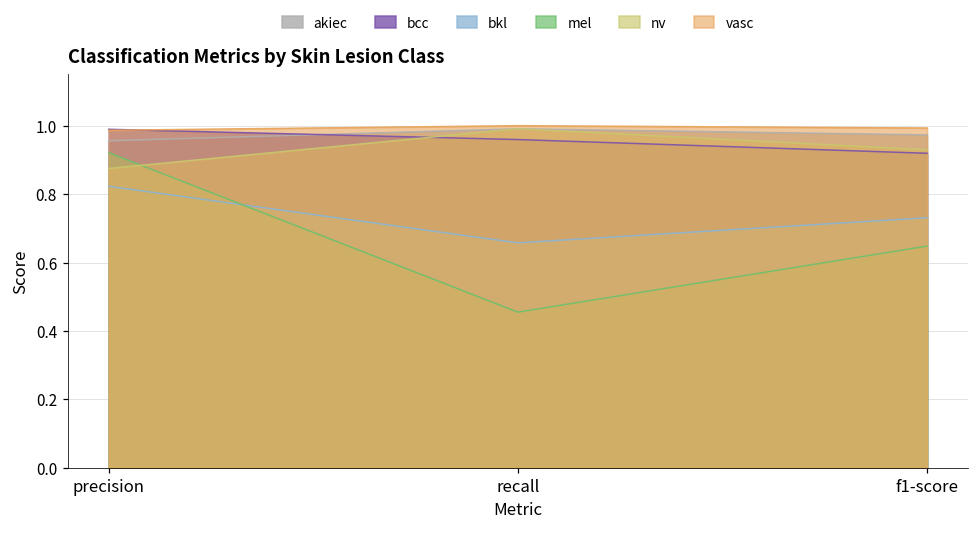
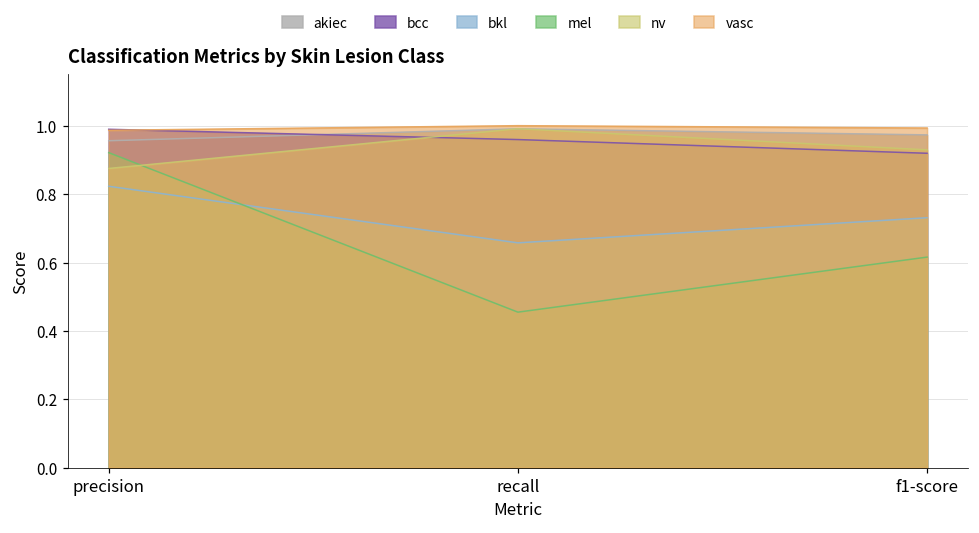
  {
    "bcc": {
      "recall": 0.96,
      "f1-score": 0.92
    },
    "mel": {
      "precision": 0.92,
      "recall": 0.45,
-     "f1-score": 0.65
+     "f1-score": 0.62
    }
  }
